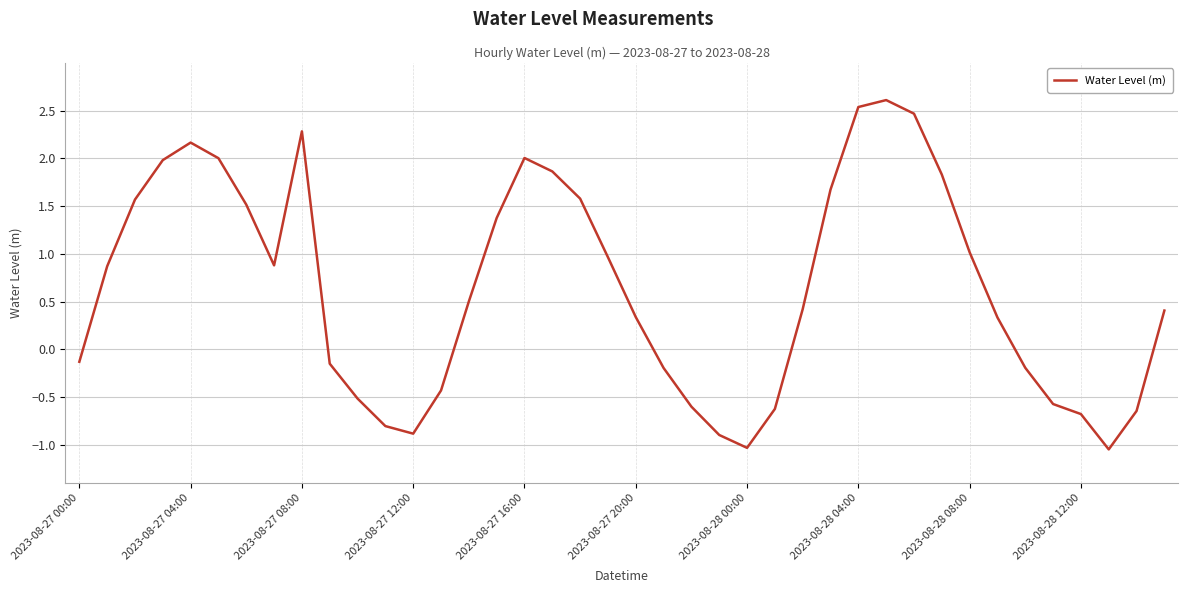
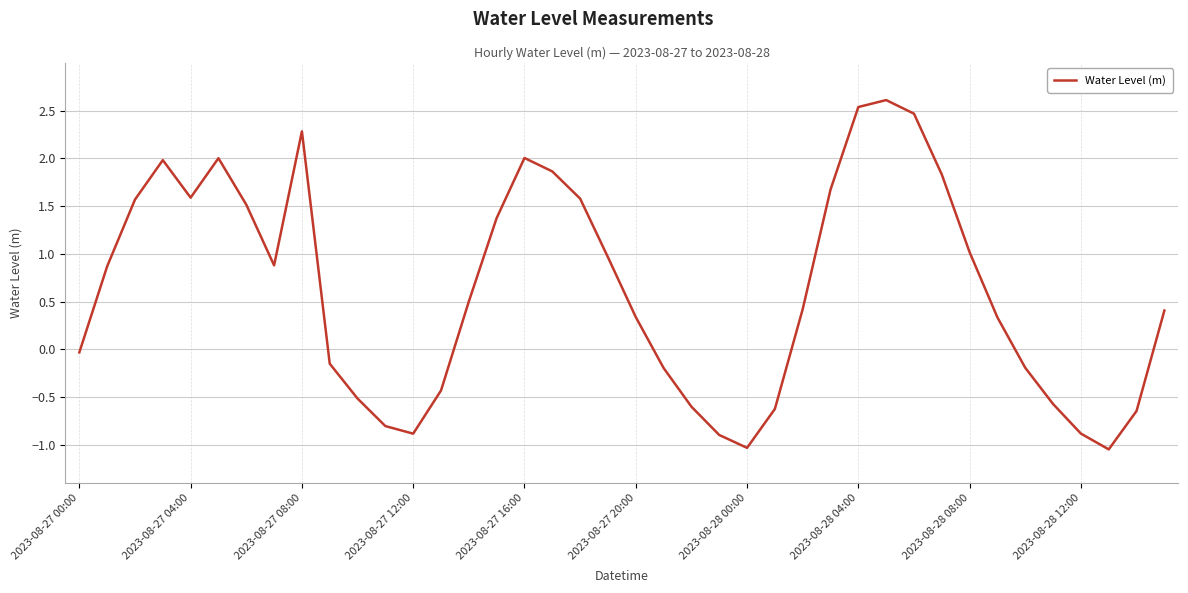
  {
-   "2023-08-27 00:00": -0.1,
-   "2023-08-27 04:00": 2.2,
+   "2023-08-27 00:00": 0.0,
+   "2023-08-27 04:00": 1.6,
    "2023-08-27 08:00": 2.3,
    "2023-08-27 12:00": -0.9,
    "2023-08-27 16:00": 2.0,
    "2023-08-27 20:00": 0.3,
    "2023-08-28 00:00": -1.0,
    "2023-08-28 04:00": 2.5,
    "2023-08-28 08:00": 1.0,
-   "2023-08-28 12:00": -0.7
+   "2023-08-28 12:00": -0.9
  }
